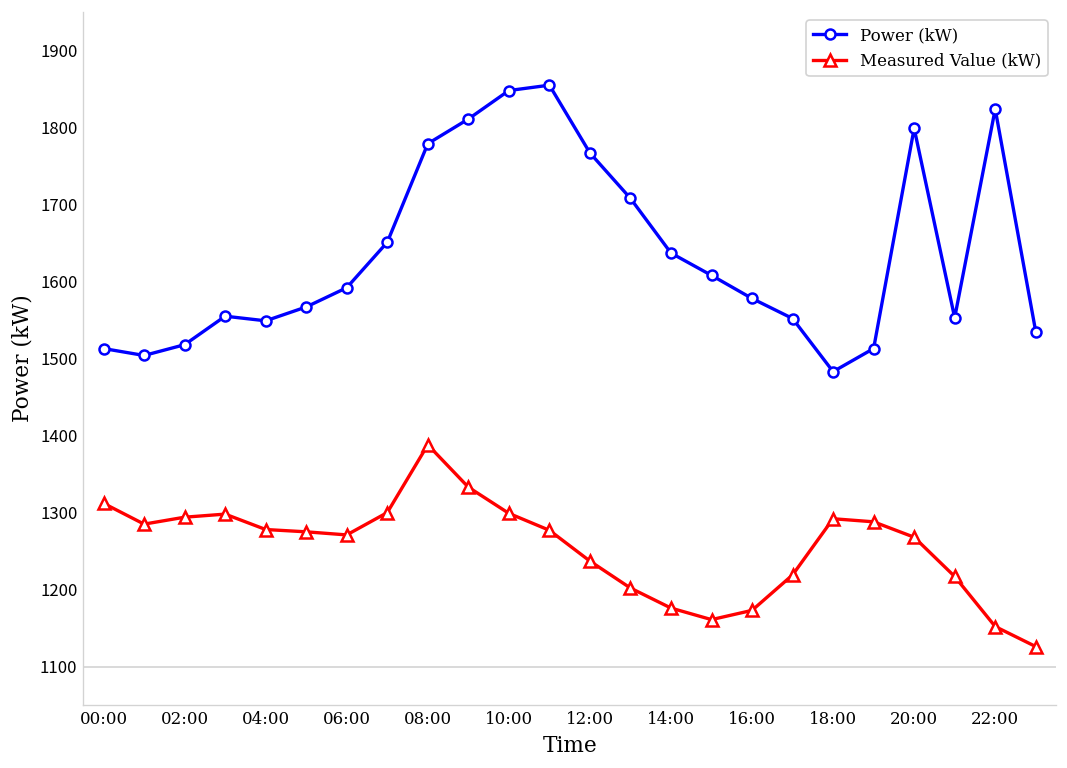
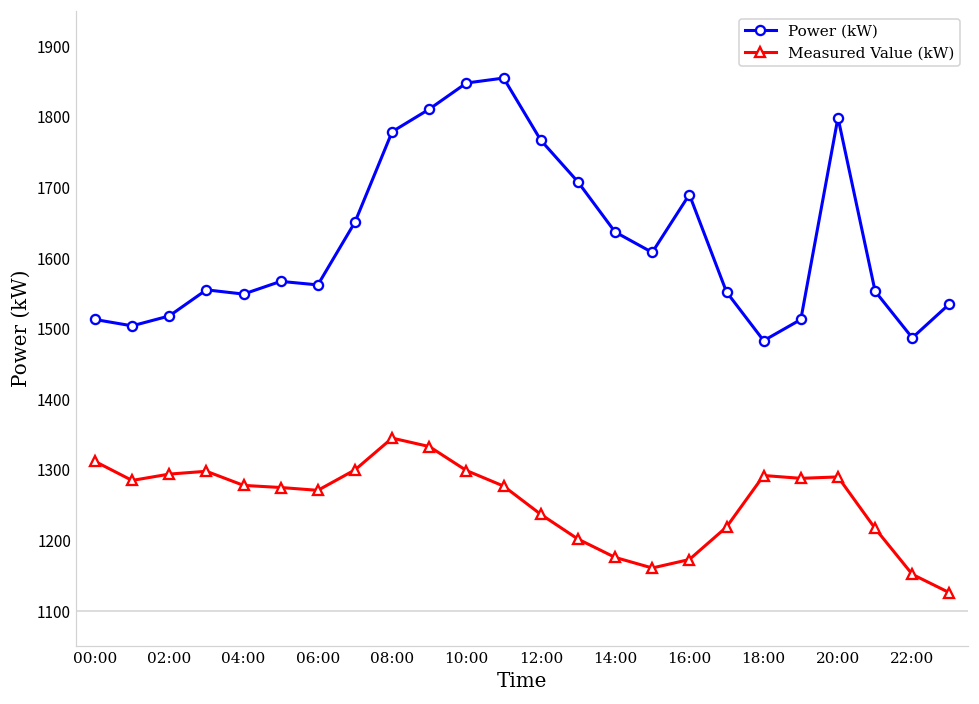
  {
    "Power (kW)": {
      "00:00": 1510,
      "02:00": 1520,
      "04:00": 1550,
-     "06:00": 1590,
+     "06:00": 1560,
      "08:00": 1780,
      "10:00": 1850,
      "12:00": 1770,
      "14:00": 1640,
-     "16:00": 1580,
+     "16:00": 1690,
      "18:00": 1480,
      "20:00": 1800,
-     "22:00": 1820
+     "22:00": 1490
    },
    "Measured Value (kW)": {
      "00:00": 1310,
      "02:00": 1290,
      "04:00": 1280,
      "06:00": 1270,
-     "08:00": 1390,
+     "08:00": 1350,
      "10:00": 1300,
      "12:00": 1240,
      "14:00": 1180,
      "16:00": 1170,
      "18:00": 1290,
-     "20:00": 1270,
+     "20:00": 1290,
      "22:00": 1150
    }
  }
